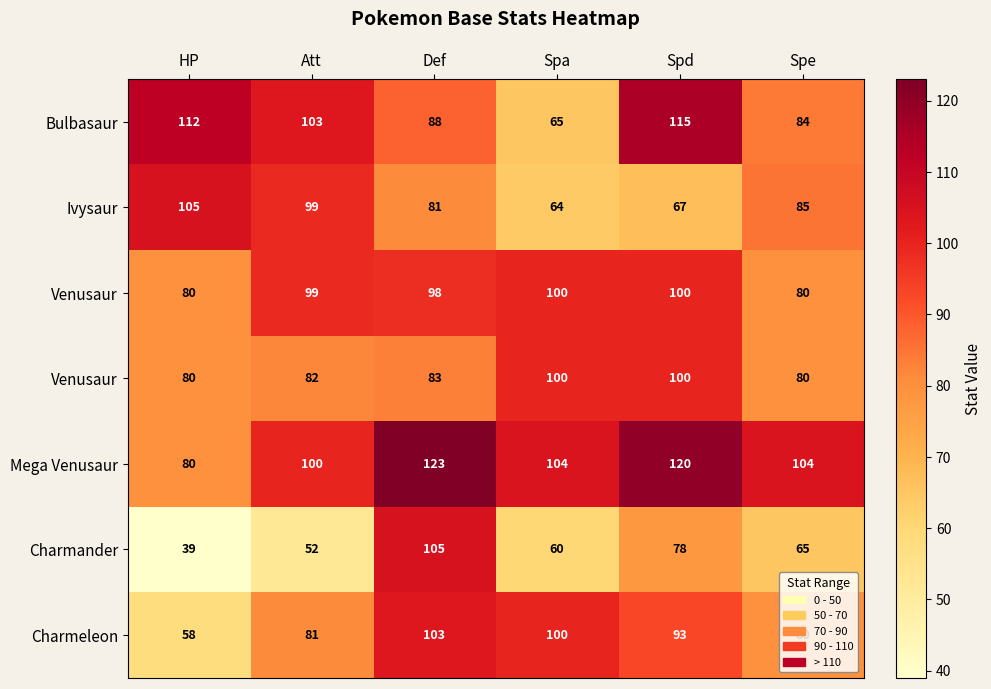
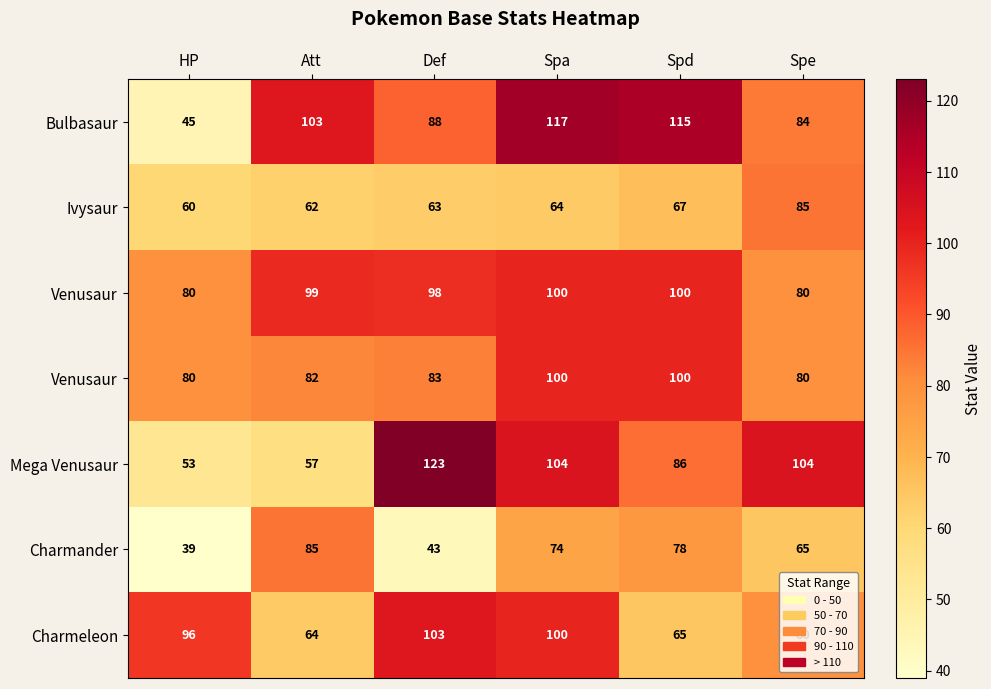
  {
    "Bulbasaur": {
-     "HP": 112,
+     "HP": 45,
      "Att": 103,
      "Def": 88,
-     "Spa": 65,
+     "Spa": 117,
      "Spd": 115,
      "Spe": 84
    },
    "Ivysaur": {
-     "HP": 105,
-     "Att": 99,
-     "Def": 81,
+     "HP": 60,
+     "Att": 62,
+     "Def": 63,
      "Spa": 64,
      "Spd": 67,
      "Spe": 85
    },
    "Mega Venusaur": {
-     "HP": 80,
-     "Att": 100,
+     "HP": 53,
+     "Att": 57,
      "Def": 123,
      "Spa": 104,
-     "Spd": 120,
+     "Spd": 86,
      "Spe": 104
    },
    "Charmander": {
      "HP": 39,
-     "Att": 52,
-     "Def": 105,
-     "Spa": 60,
+     "Att": 85,
+     "Def": 43,
+     "Spa": 74,
      "Spd": 78,
      "Spe": 65
    },
    "Charmeleon": {
-     "HP": 58,
-     "Att": 81,
+     "HP": 96,
+     "Att": 64,
      "Def": 103,
      "Spa": 100,
-     "Spd": 93
+     "Spd": 65
    }
  }
